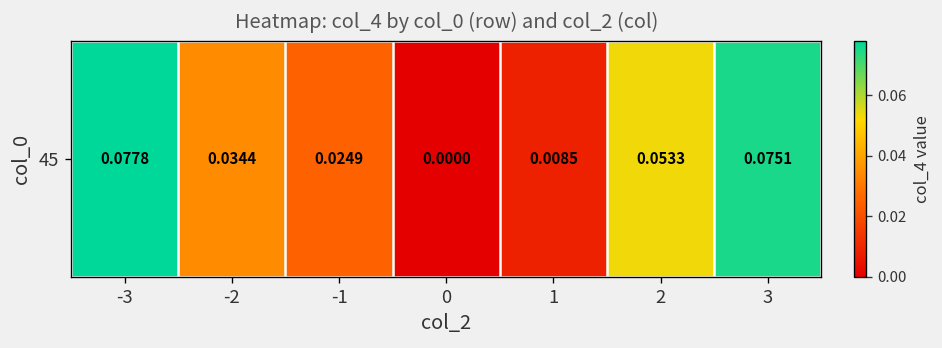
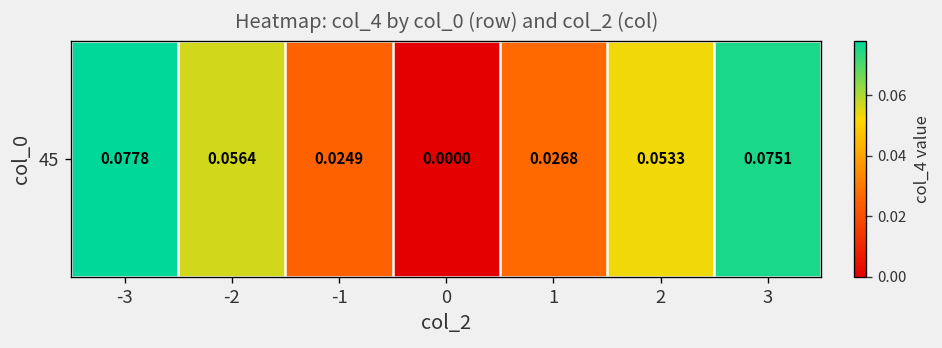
  {
    "45": {
      "-3": 0.0778,
-     "-2": 0.0344,
+     "-2": 0.0564,
      "-1": 0.0249,
      "0": 0.0000,
-     "1": 0.0085,
+     "1": 0.0268,
      "2": 0.0533,
      "3": 0.0751
    }
  }
